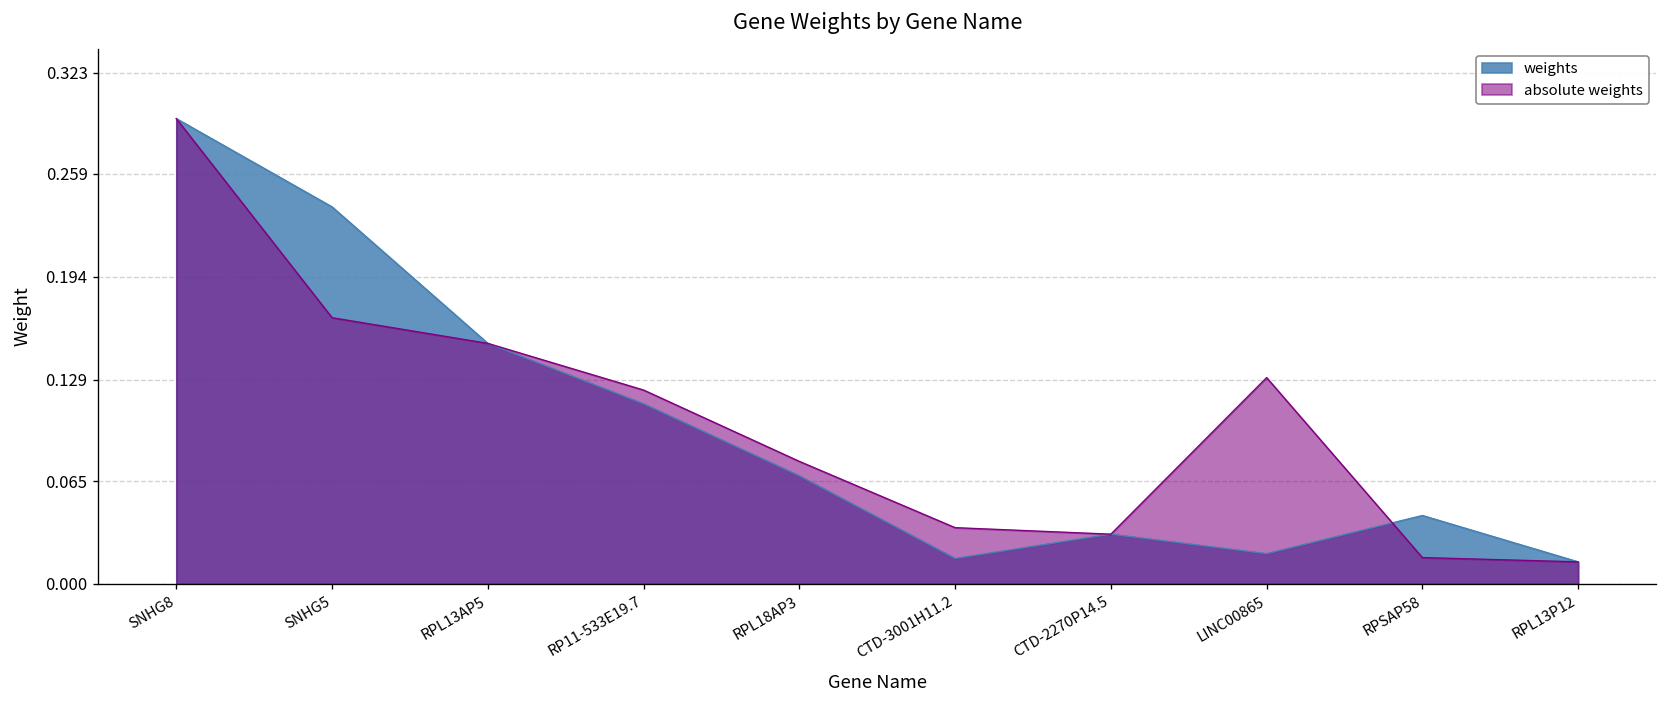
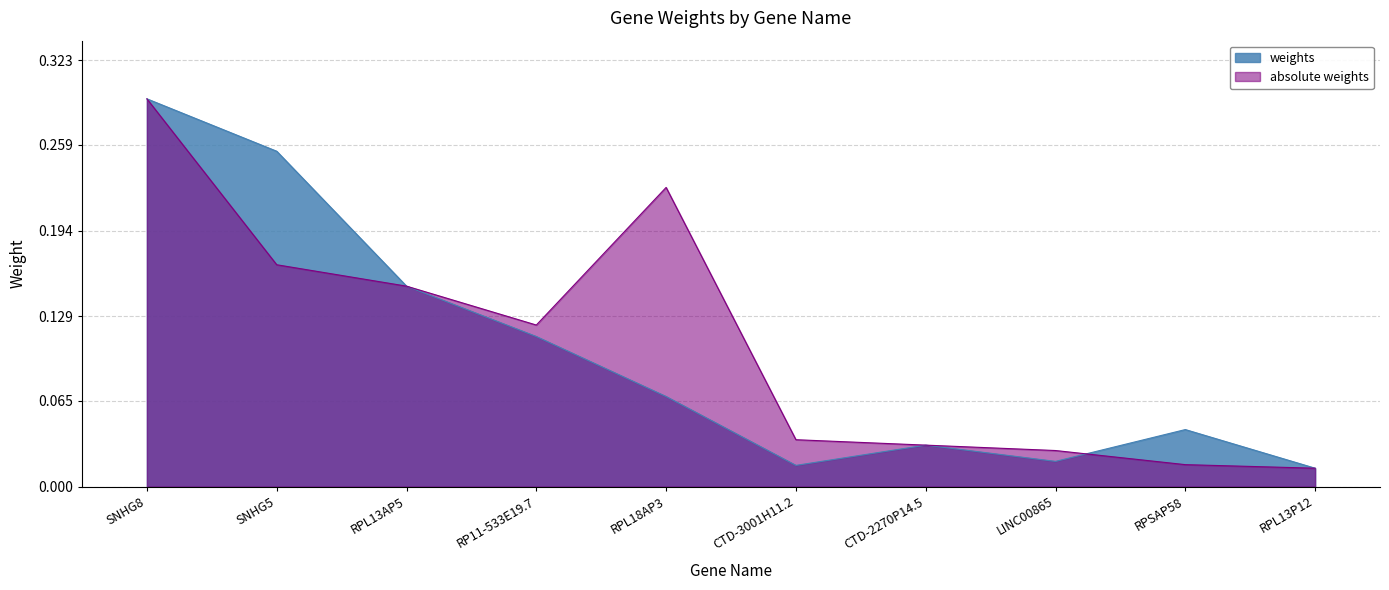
  {
    "weights": {
-     "SNHG5": 0.238,
+     "SNHG5": 0.254,
      "RP11-533E19.7": 0.114,
      "RPL18AP3": 0.068,
      "CTD-3001H11.2": 0.016,
      "LINC00865": 0.019,
      "RPSAP58": 0.043
    },
    "absolute weights": {
      "SNHG5": 0.168,
      "RP11-533E19.7": 0.122,
-     "RPL18AP3": 0.077,
+     "RPL18AP3": 0.227,
      "CTD-3001H11.2": 0.036,
-     "LINC00865": 0.130,
+     "LINC00865": 0.027,
      "RPSAP58": 0.017
    }
  }
